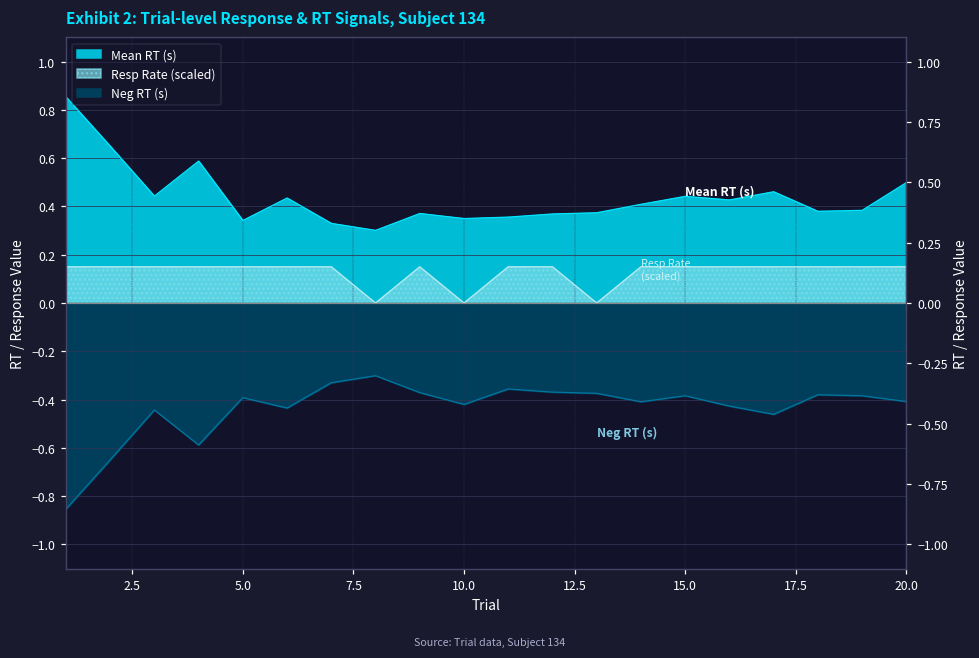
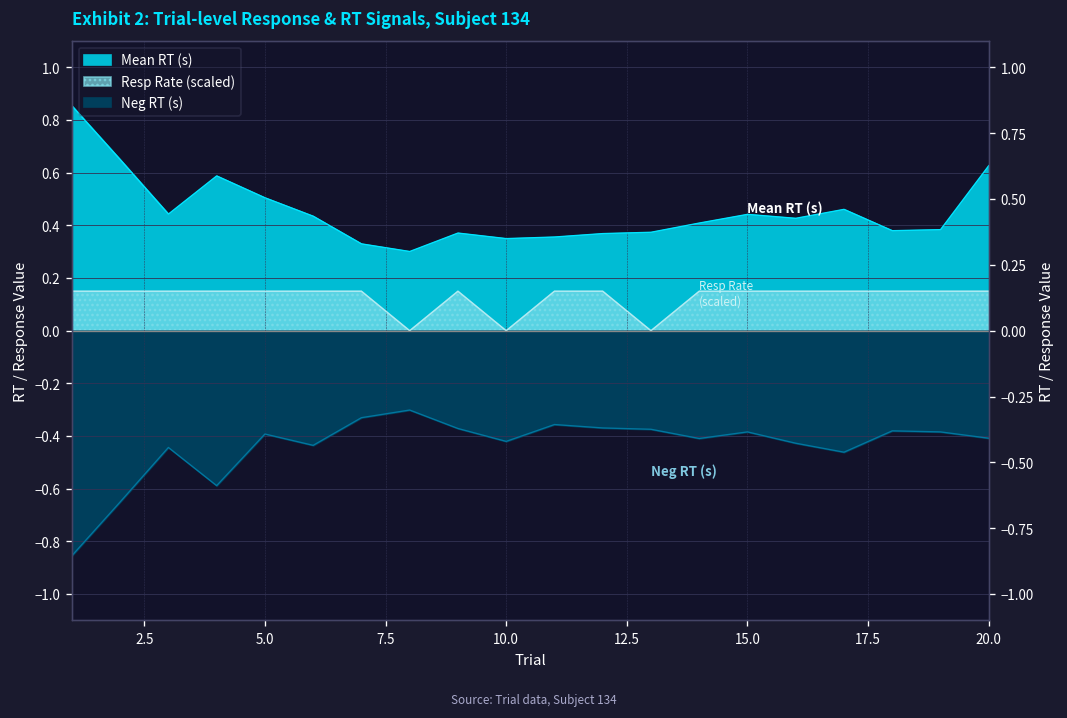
  {
    "Mean RT (s)": {
-     "5.0": 0.34,
+     "5.0": 0.51,
      "10.0": 0.35,
      "15.0": 0.44,
-     "20.0": 0.50
+     "20.0": 0.63
    },
    "Resp Rate (scaled)": {
      "5.0": 0.15,
      "15.0": 0.15,
      "20.0": 0.15
    }
  }
